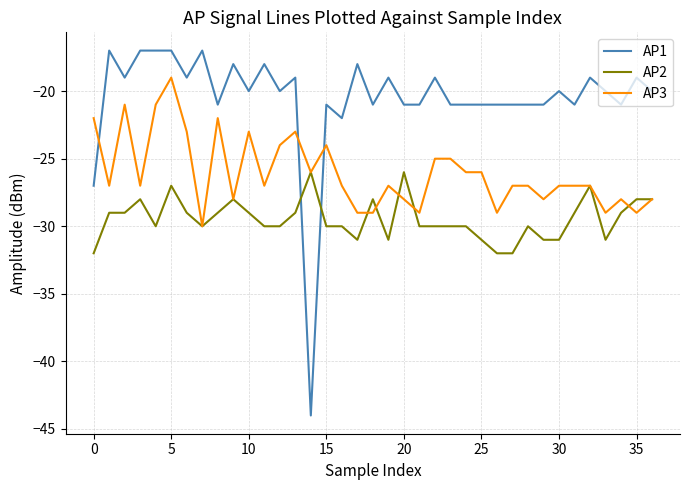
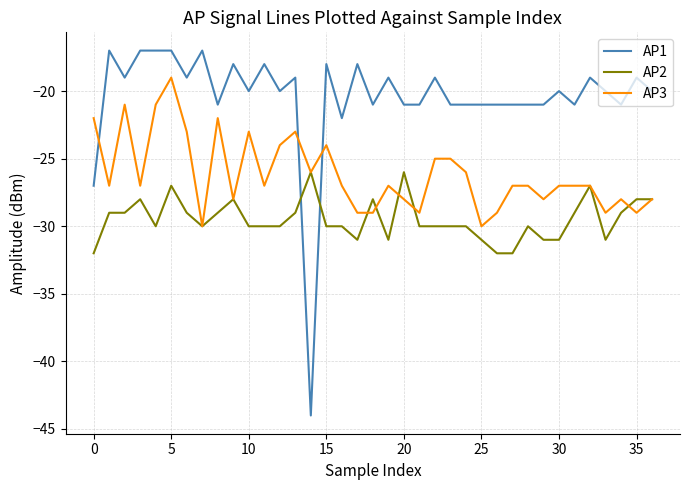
  {
    "AP1": {
      "0": -27,
      "5": -17,
      "10": -20,
-     "15": -21,
+     "15": -18,
      "20": -21,
      "25": -21,
      "30": -20
    },
    "AP2": {
      "0": -32,
      "5": -27,
-     "10": -29,
+     "10": -30,
      "15": -30,
      "20": -26,
      "25": -31,
      "30": -31,
      "35": -28
    },
    "AP3": {
      "0": -22,
      "5": -19,
      "10": -23,
      "15": -24,
      "20": -28,
-     "25": -26,
+     "25": -30,
      "30": -27,
      "35": -29
    }
  }
